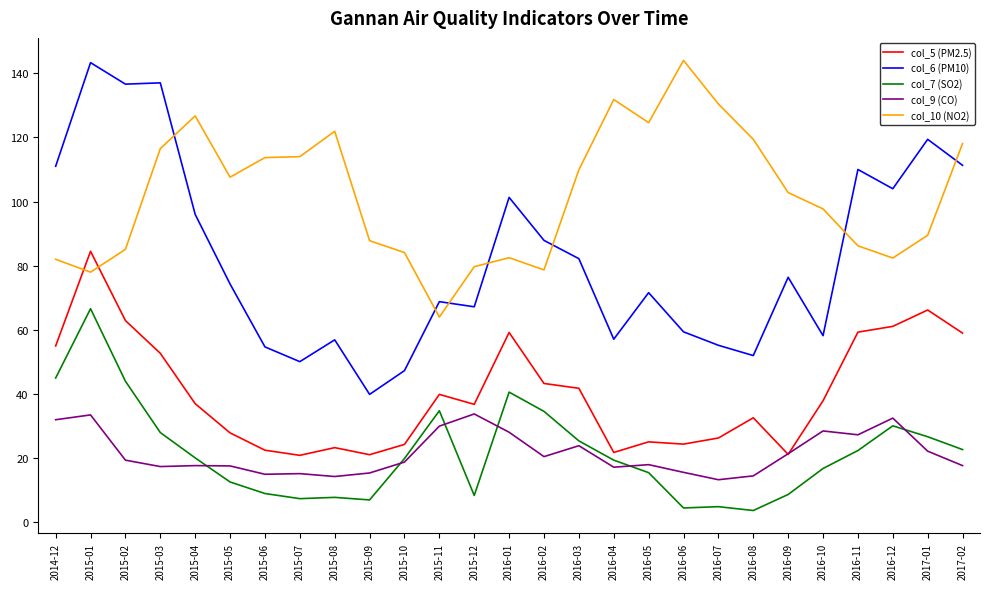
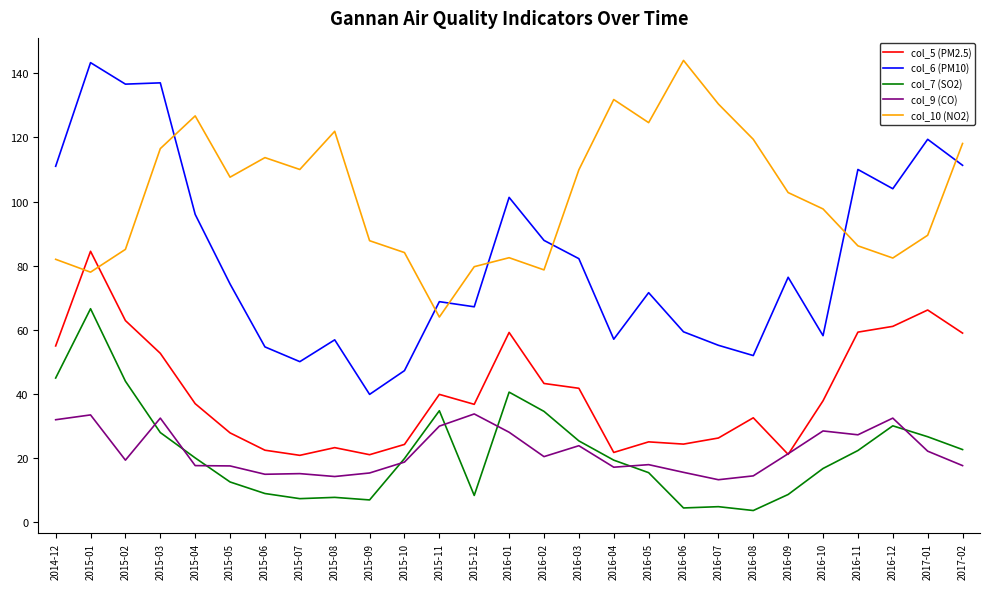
  {
    "col_5 (PM2.5)": {
      "2014-12": 55,
      "2015-01": 85,
      "2015-02": 63,
      "2015-03": 53,
      "2015-04": 37,
      "2015-05": 28,
      "2015-06": 23,
      "2015-07": 21,
      "2015-08": 23,
      "2015-09": 21,
      "2015-10": 24,
      "2015-11": 40,
      "2015-12": 37,
      "2016-01": 59,
      "2016-02": 43,
      "2016-03": 42,
      "2016-04": 22,
      "2016-05": 25,
      "2016-06": 24,
      "2016-07": 26,
      "2016-08": 33,
      "2016-10": 38,
      "2016-11": 59,
      "2016-12": 61,
      "2017-01": 66,
      "2017-02": 59
    },
    "col_6 (PM10)": {
      "2014-12": 111,
      "2015-01": 143,
      "2015-02": 137,
      "2015-03": 137,
      "2015-04": 96,
      "2015-05": 74,
      "2015-06": 55,
      "2015-07": 50,
      "2015-08": 57,
      "2015-09": 40,
      "2015-10": 47,
      "2015-11": 69,
      "2015-12": 67,
      "2016-01": 101,
      "2016-02": 88,
      "2016-03": 82,
      "2016-04": 57,
      "2016-05": 72,
      "2016-06": 59,
      "2016-07": 55,
      "2016-08": 52,
      "2016-09": 76,
      "2016-10": 58,
      "2016-11": 110,
      "2016-12": 104,
      "2017-01": 119,
      "2017-02": 111
    },
    "col_7 (SO2)": {
      "2014-12": 45,
      "2015-01": 67,
      "2015-02": 44,
      "2015-03": 28,
      "2015-04": 20,
      "2015-05": 13,
      "2015-06": 9,
      "2015-07": 7,
      "2015-08": 8,
      "2015-09": 7,
      "2015-10": 20,
      "2015-11": 35,
      "2015-12": 8,
      "2016-01": 41,
      "2016-02": 35,
      "2016-03": 25,
      "2016-04": 19,
      "2016-05": 16,
      "2016-06": 5,
      "2016-07": 5,
      "2016-08": 4,
      "2016-09": 9,
      "2016-10": 17,
      "2016-11": 22,
      "2016-12": 30,
      "2017-01": 27,
      "2017-02": 23
    },
    "col_9 (CO)": {
      "2014-12": 32,
      "2015-01": 34,
      "2015-02": 19,
-     "2015-03": 17,
+     "2015-03": 33,
      "2015-04": 18,
      "2015-05": 18,
      "2015-06": 15,
      "2015-07": 15,
      "2015-08": 14,
      "2015-09": 15,
      "2015-10": 19,
      "2015-11": 30,
      "2015-12": 34,
      "2016-01": 28,
      "2016-02": 21,
      "2016-03": 24,
      "2016-04": 17,
      "2016-05": 18,
      "2016-06": 16,
      "2016-07": 13,
      "2016-08": 15,
      "2016-10": 29,
      "2016-11": 27,
      "2016-12": 33,
      "2017-01": 22,
      "2017-02": 18
    },
    "col_10 (NO2)": {
      "2014-12": 82,
      "2015-01": 78,
      "2015-02": 85,
      "2015-03": 117,
      "2015-04": 127,
      "2015-05": 108,
      "2015-06": 114,
-     "2015-07": 114,
+     "2015-07": 110,
      "2015-08": 122,
      "2015-09": 88,
      "2015-10": 84,
      "2015-11": 64,
      "2015-12": 80,
      "2016-01": 83,
      "2016-02": 79,
      "2016-03": 110,
      "2016-04": 132,
      "2016-05": 125,
      "2016-06": 144,
      "2016-07": 130,
      "2016-08": 119,
      "2016-09": 103,
      "2016-10": 98,
      "2016-11": 86,
      "2016-12": 82,
      "2017-01": 90,
      "2017-02": 118
    }
  }
